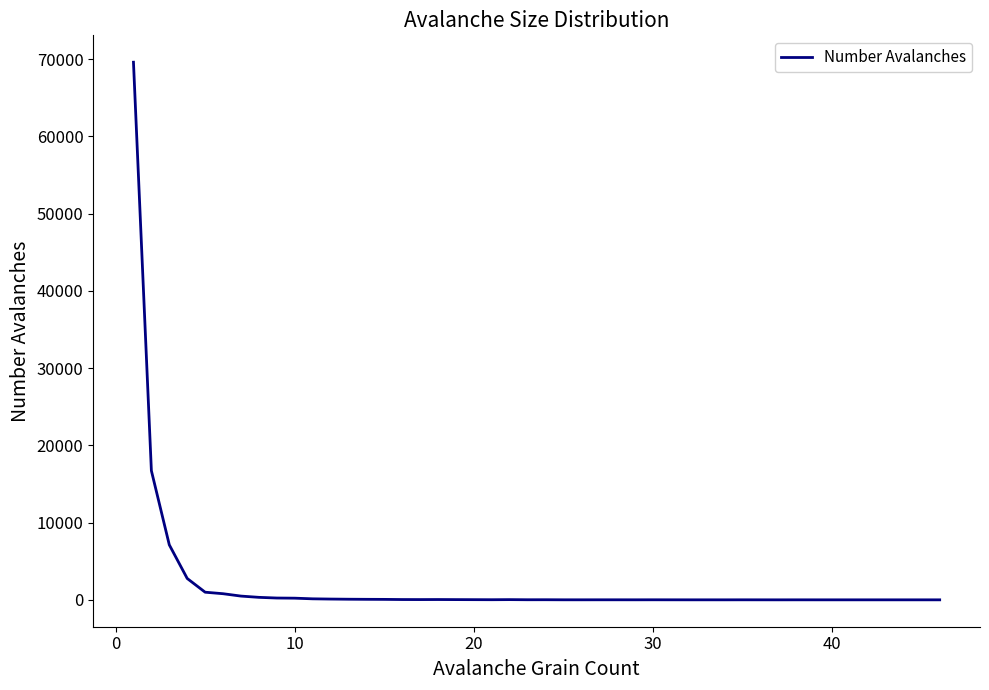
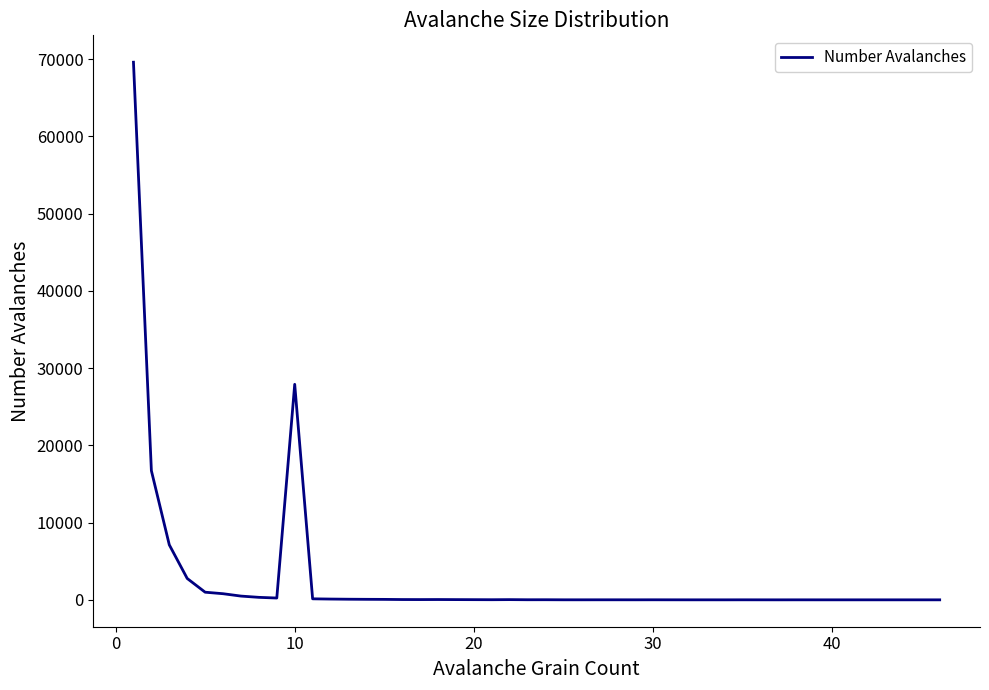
  {
-   "10": 0,
+   "10": 28000,
    "20": 0,
    "30": 0
  }
